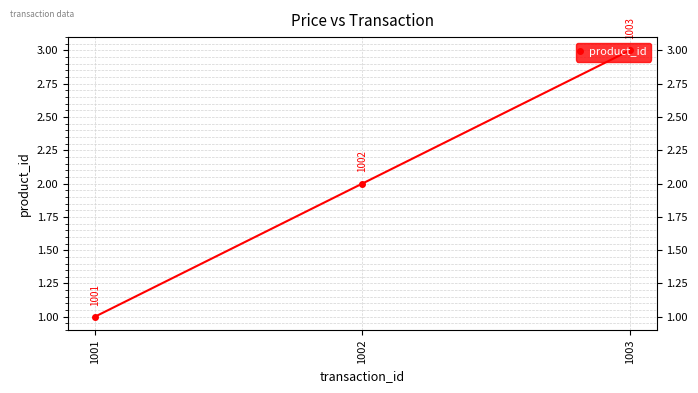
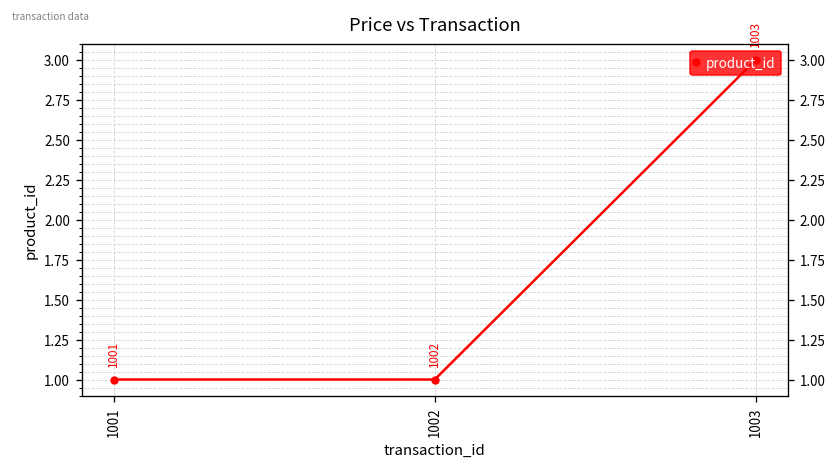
  {
-   "1002": 2
+   "1002": 1
  }
